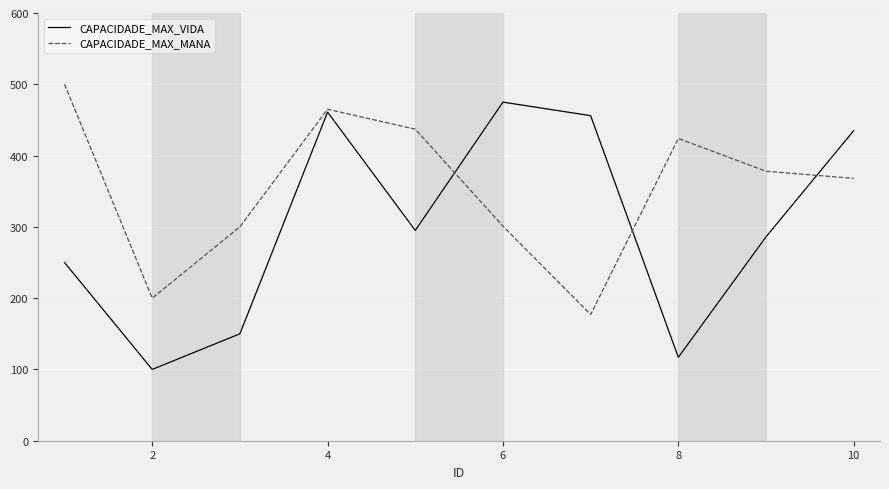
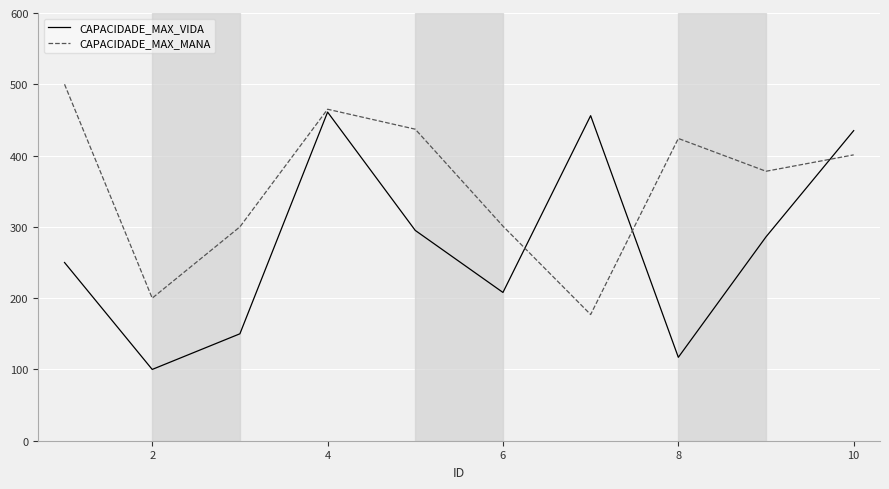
  {
    "CAPACIDADE_MAX_VIDA": {
      "2": 100,
      "4": 460,
-     "6": 480,
+     "6": 210,
      "8": 120,
      "10": 440
    },
    "CAPACIDADE_MAX_MANA": {
      "2": 200,
      "4": 470,
      "6": 300,
      "8": 420,
-     "10": 370
+     "10": 400
    }
  }
